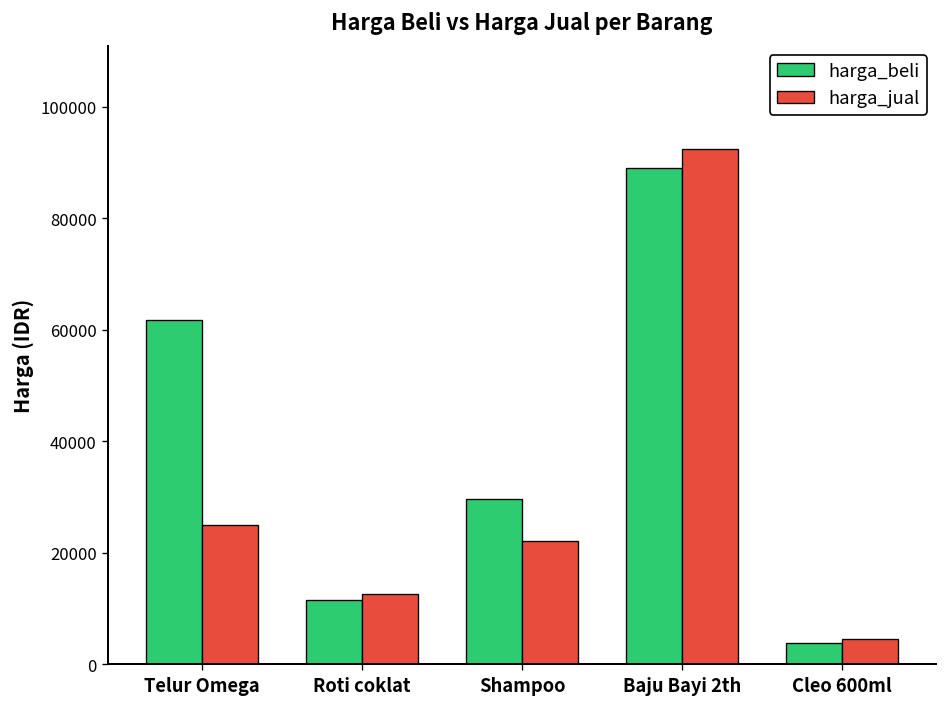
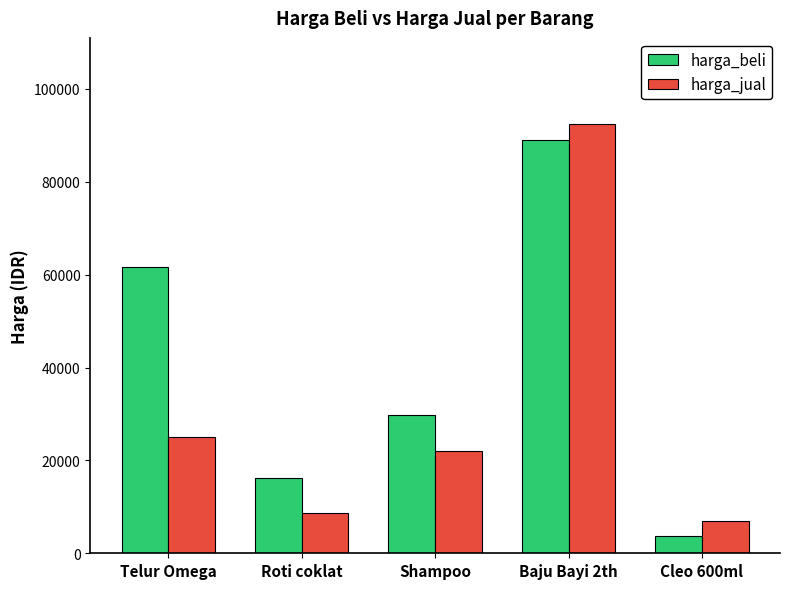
  {
    "harga_beli": {
      "Telur Omega": 62000,
-     "Roti coklat": 12000,
+     "Roti coklat": 16000,
      "Shampoo": 30000,
      "Baju Bayi 2th": 89000,
      "Cleo 600ml": 4000
    },
    "harga_jual": {
      "Telur Omega": 25000,
-     "Roti coklat": 13000,
+     "Roti coklat": 9000,
      "Shampoo": 22000,
      "Baju Bayi 2th": 93000,
-     "Cleo 600ml": 5000
+     "Cleo 600ml": 7000
    }
  }
